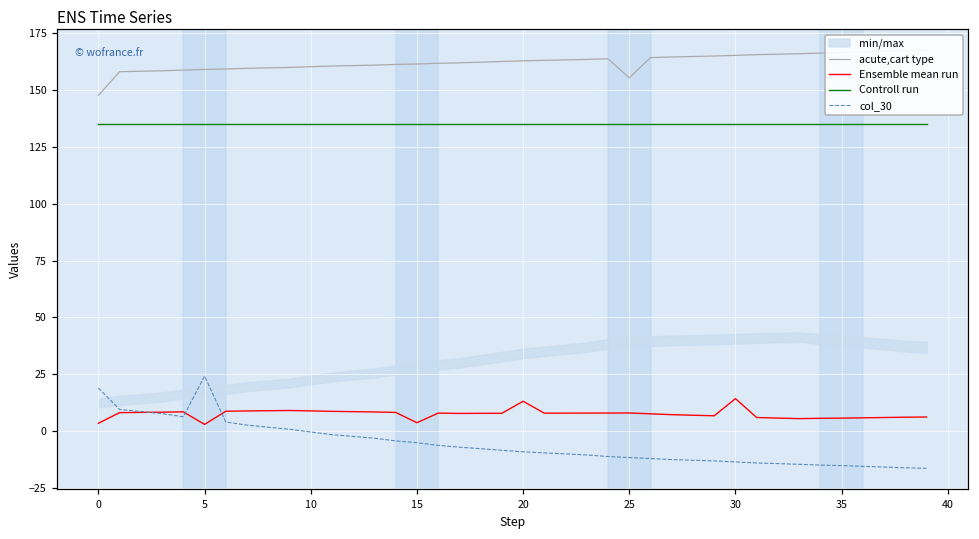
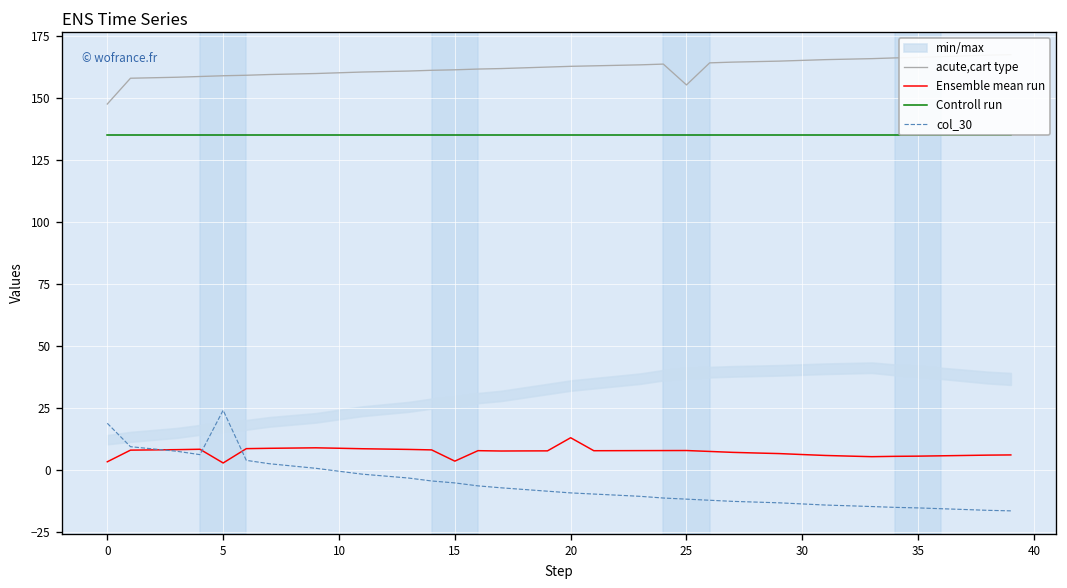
  {
    "acute,cart type": {
      "0": 148,
      "5": 159,
      "10": 160,
      "15": 162,
      "20": 163,
      "25": 155,
      "30": 165
    },
    "Ensemble mean run": {
      "0": 3,
      "5": 3,
      "10": 9,
      "15": 4,
      "20": 13,
      "25": 8,
-     "30": 14,
+     "30": 6,
      "35": 6
    },
    "Controll run": {
      "0": 135,
      "5": 135,
      "10": 135,
      "15": 135,
      "20": 135,
      "25": 135,
      "30": 135,
      "35": 135
    },
    "col_30": {
      "0": 19,
      "5": 24,
      "10": 0,
      "15": -5,
      "20": -9,
      "25": -12,
      "30": -14,
      "35": -15
    }
  }
